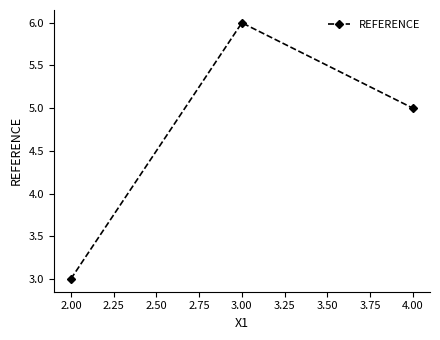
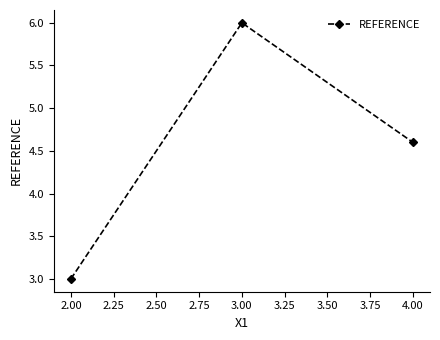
  {
    "2.00": 3.0,
    "3.00": 6.0,
-   "4.00": 5.0
+   "4.00": 4.6
  }
